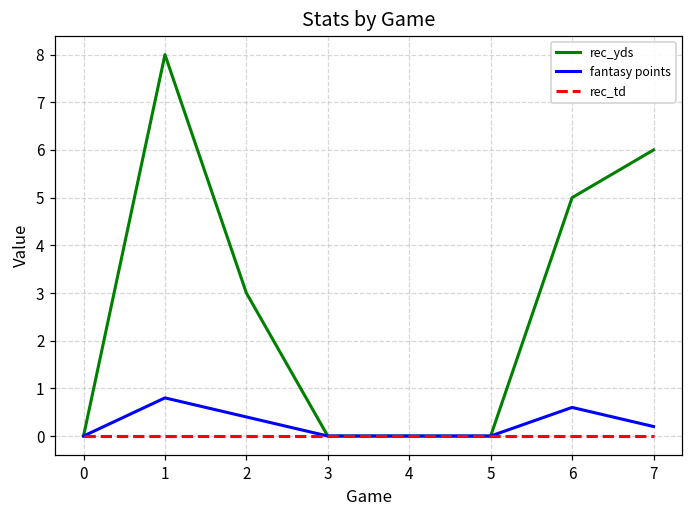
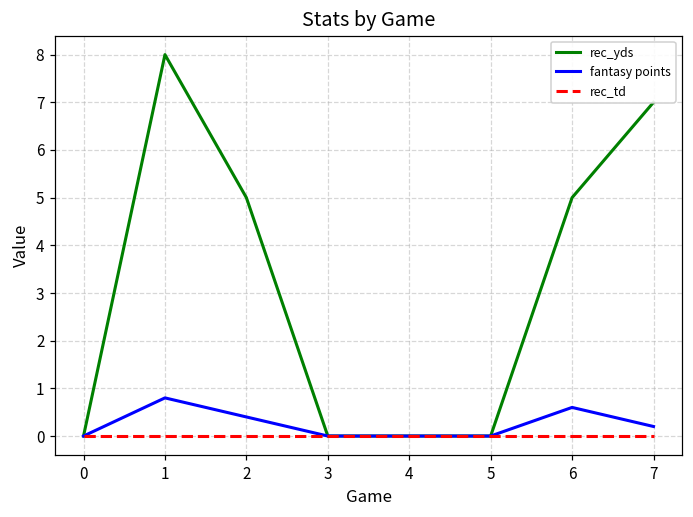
  {
    "rec_yds": {
      "1": 8,
-     "2": 3,
+     "2": 5,
      "6": 5,
-     "7": 6
+     "7": 7
    },
    "fantasy points": {
      "1": 0.8,
      "2": 0.4,
      "6": 0.6,
      "7": 0.2
    },
    "rec_td": {
      "1": 0,
      "2": 0,
      "6": 0,
      "7": 0
    }
  }
